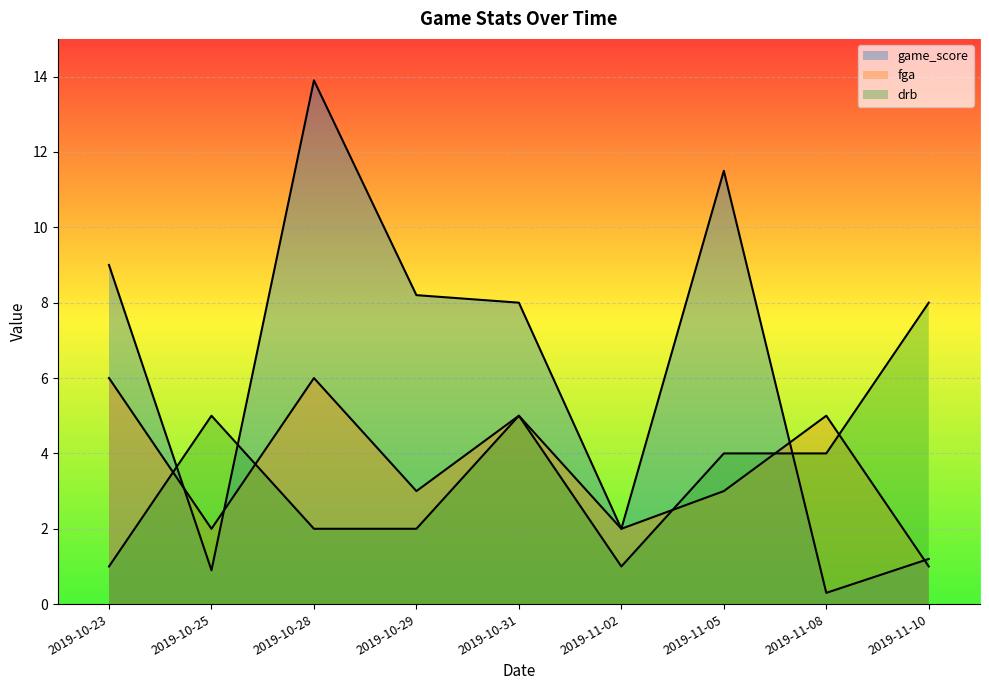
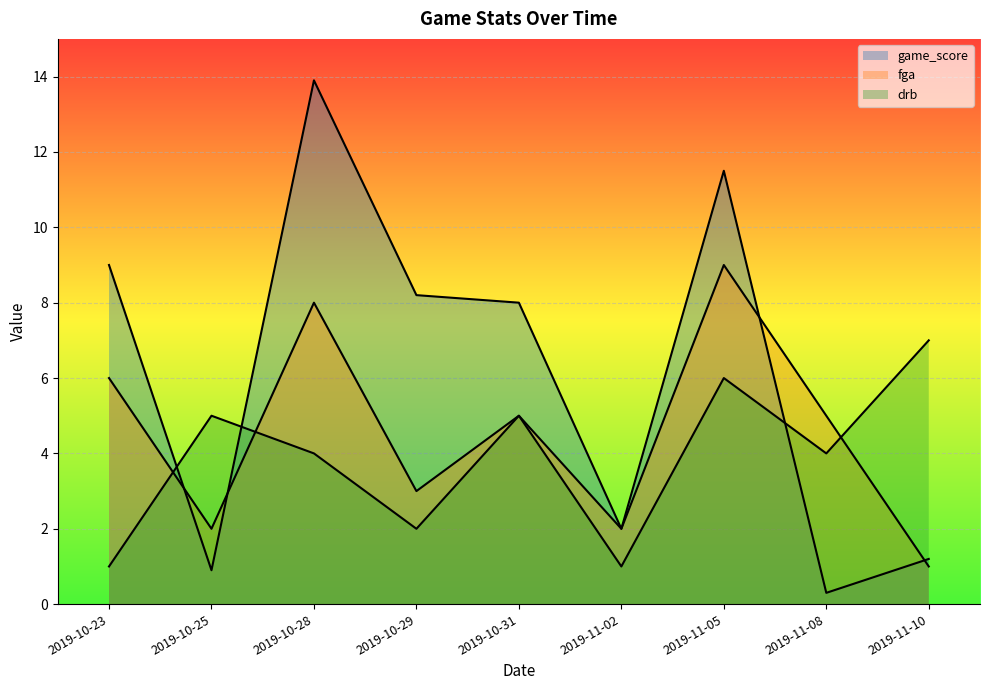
  {
    "game_score": {
      "2019-10-23": 9,
      "2019-10-25": 0.9,
      "2019-10-28": 13.9,
      "2019-10-29": 8.2,
      "2019-10-31": 8,
      "2019-11-05": 11.5,
      "2019-11-08": 0.3,
      "2019-11-10": 1.2
    },
    "fga": {
      "2019-10-23": 6,
      "2019-10-25": 2,
-     "2019-10-28": 6,
+     "2019-10-28": 8,
      "2019-10-29": 3,
-     "2019-11-05": 3,
+     "2019-11-05": 9,
      "2019-11-08": 5,
      "2019-11-10": 1
    },
    "drb": {
      "2019-10-23": 1,
      "2019-10-25": 5,
-     "2019-10-28": 2,
+     "2019-10-28": 4,
      "2019-10-29": 2,
      "2019-11-02": 1,
-     "2019-11-05": 4,
+     "2019-11-05": 6,
      "2019-11-08": 4,
-     "2019-11-10": 8
+     "2019-11-10": 7
    }
  }
